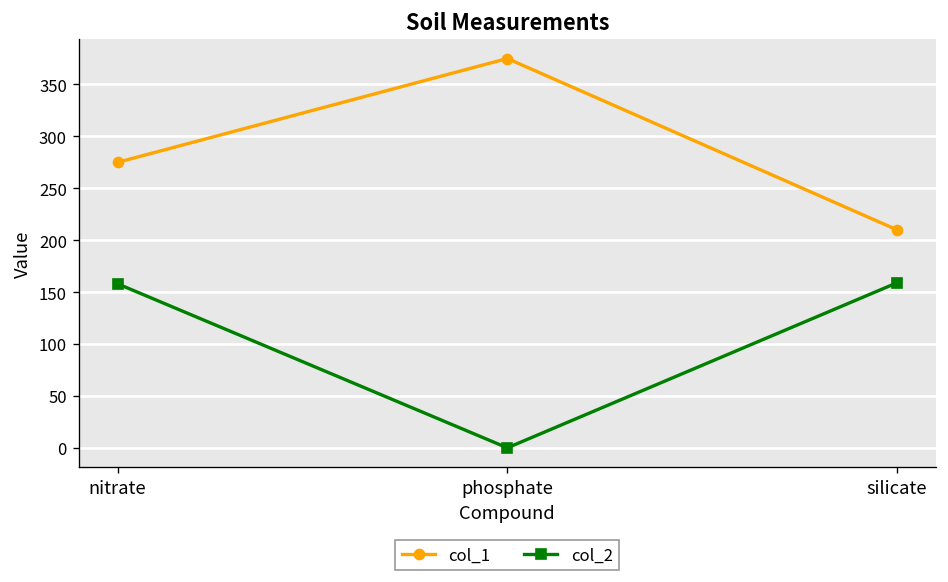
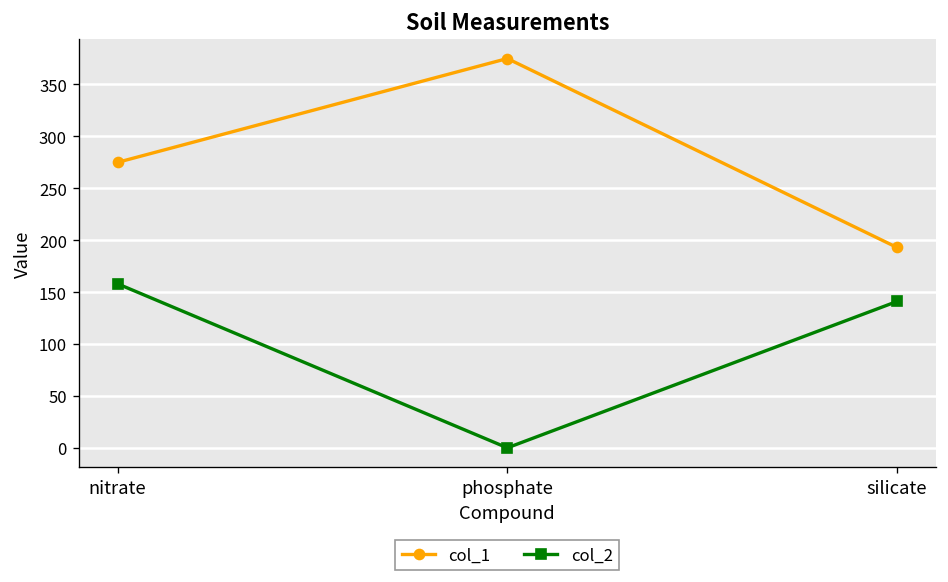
  {
    "col_1": {
      "nitrate": 280,
      "phosphate": 380,
-     "silicate": 210
+     "silicate": 190
    },
    "col_2": {
      "nitrate": 160,
      "phosphate": 0,
-     "silicate": 160
+     "silicate": 140
    }
  }
